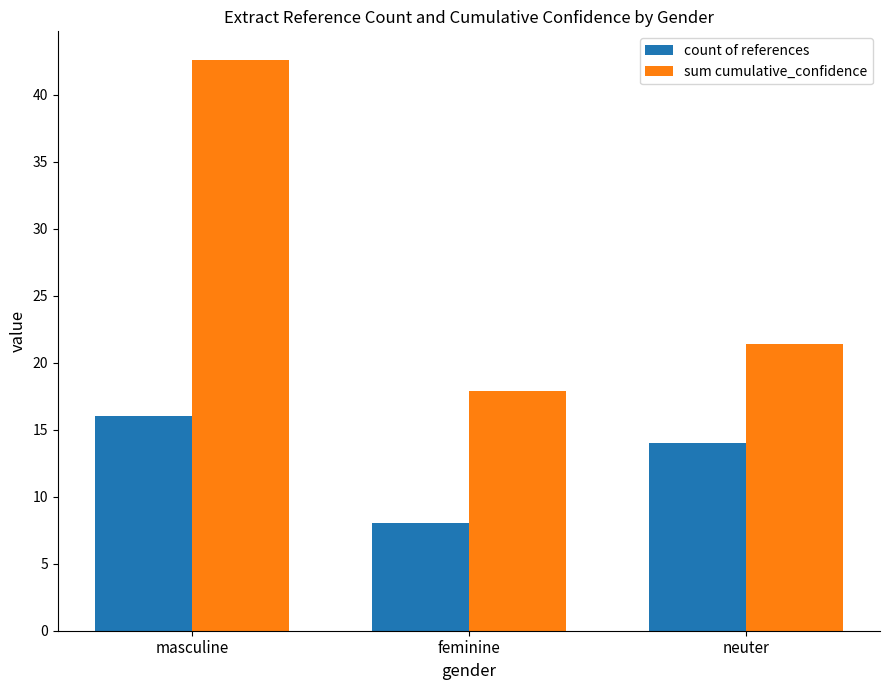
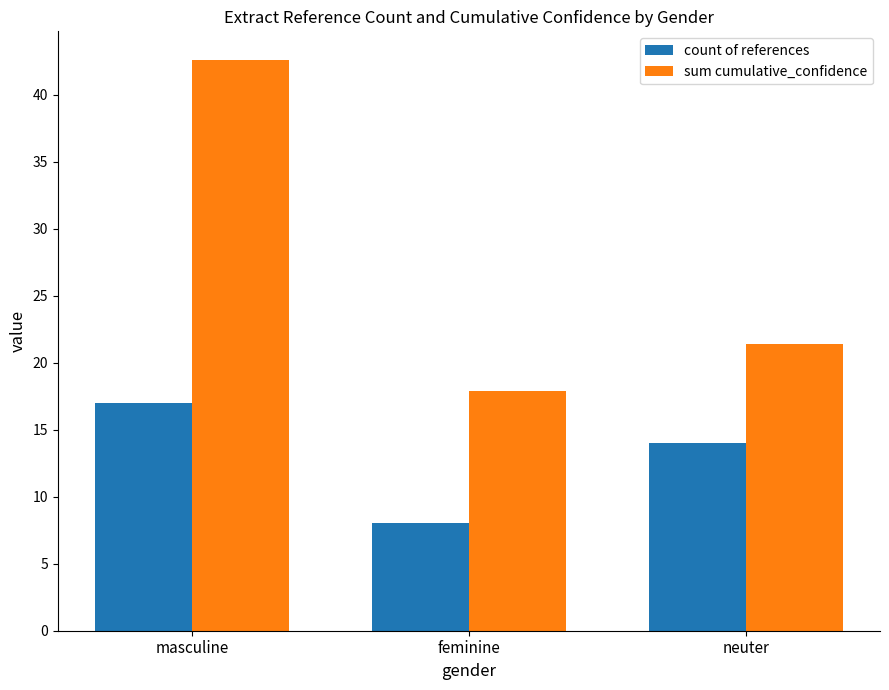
  {
    "count of references": {
-     "masculine": 16,
+     "masculine": 17,
      "feminine": 8,
      "neuter": 14
    },
    "sum cumulative_confidence": {
      "masculine": 42.6,
      "feminine": 18,
      "neuter": 21.4
    }
  }
